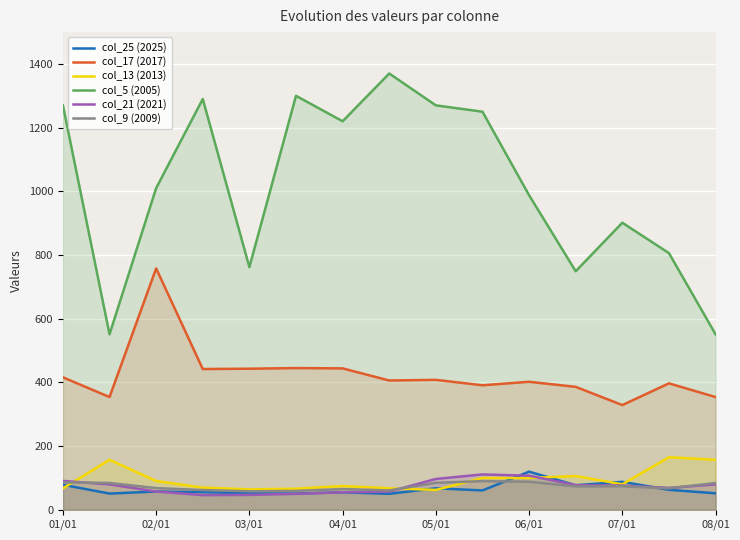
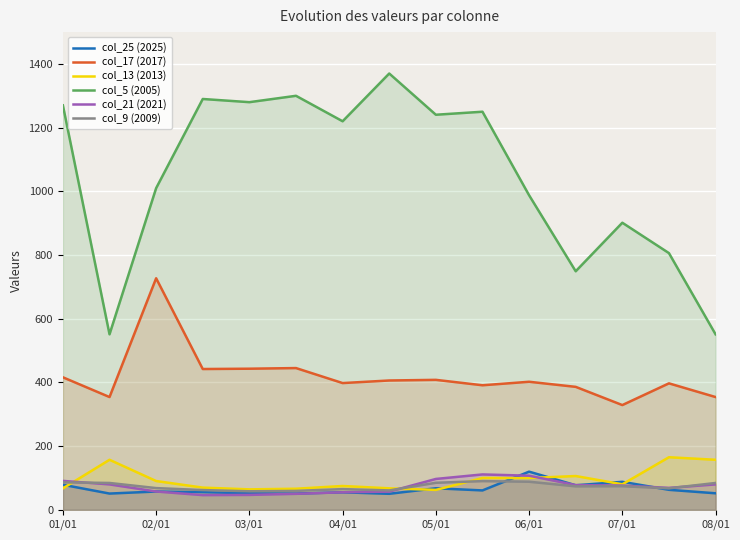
  {
    "col_25 (2025)": {
      "06/01": 120,
      "08/01": 50
    },
    "col_17 (2017)": {
      "01/01": 420,
-     "02/01": 760,
+     "02/01": 730,
      "03/01": 440,
-     "04/01": 440,
+     "04/01": 400,
      "05/01": 410,
      "06/01": 400,
      "07/01": 330,
      "08/01": 350
    },
    "col_13 (2013)": {
      "01/01": 70,
      "02/01": 90,
      "04/01": 70,
      "08/01": 160
    },
    "col_5 (2005)": {
      "01/01": 1270,
      "02/01": 1010,
-     "03/01": 760,
+     "03/01": 1280,
      "04/01": 1220,
-     "05/01": 1270,
+     "05/01": 1240,
      "06/01": 990,
      "07/01": 900,
      "08/01": 550
    },
    "col_21 (2021)": {
      "05/01": 100
    },
    "col_9 (2009)": {
      "02/01": 70,
      "04/01": 60,
      "05/01": 80,
      "06/01": 90
    }
  }
